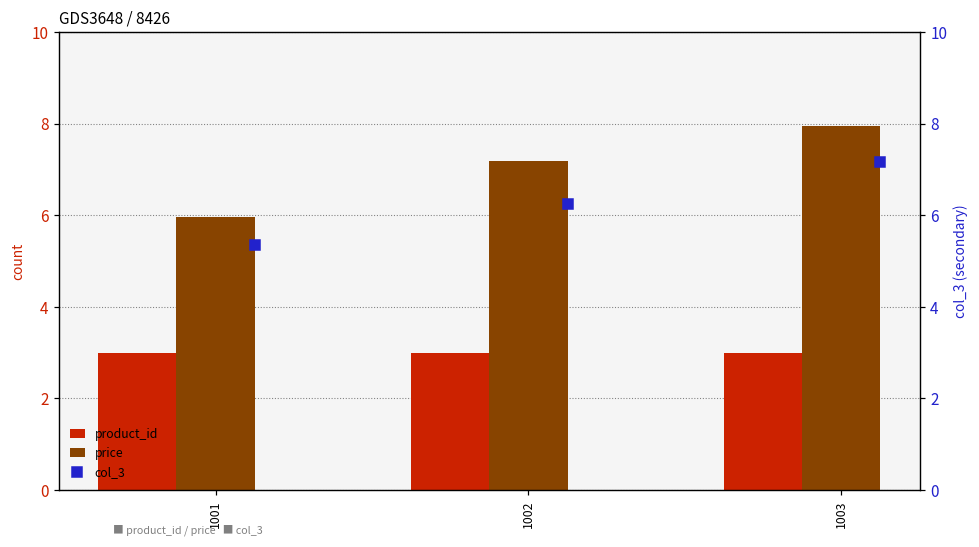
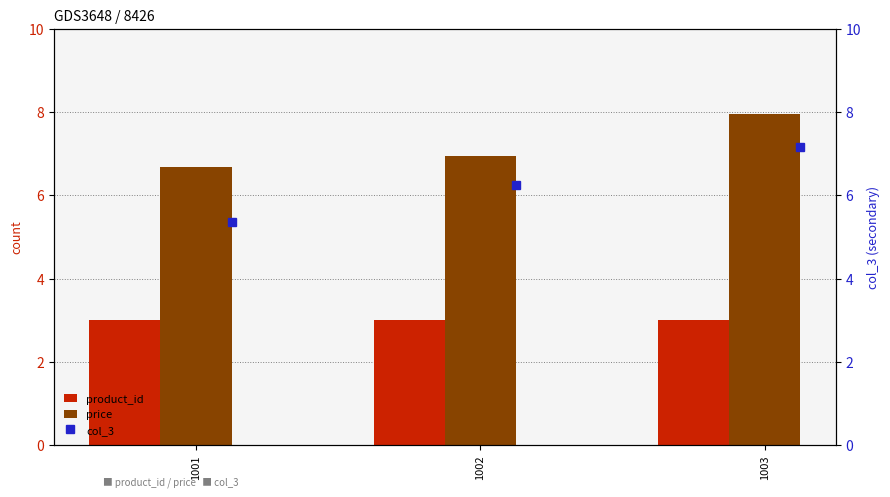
  {
    "product_id": {
      "1001": 3.0,
      "1002": 3.0,
      "1003": 3.0
    },
    "price": {
-     "1001": 6.0,
-     "1002": 7.2,
+     "1001": 6.7,
+     "1002": 7.0,
      "1003": 8.0
    }
  }
